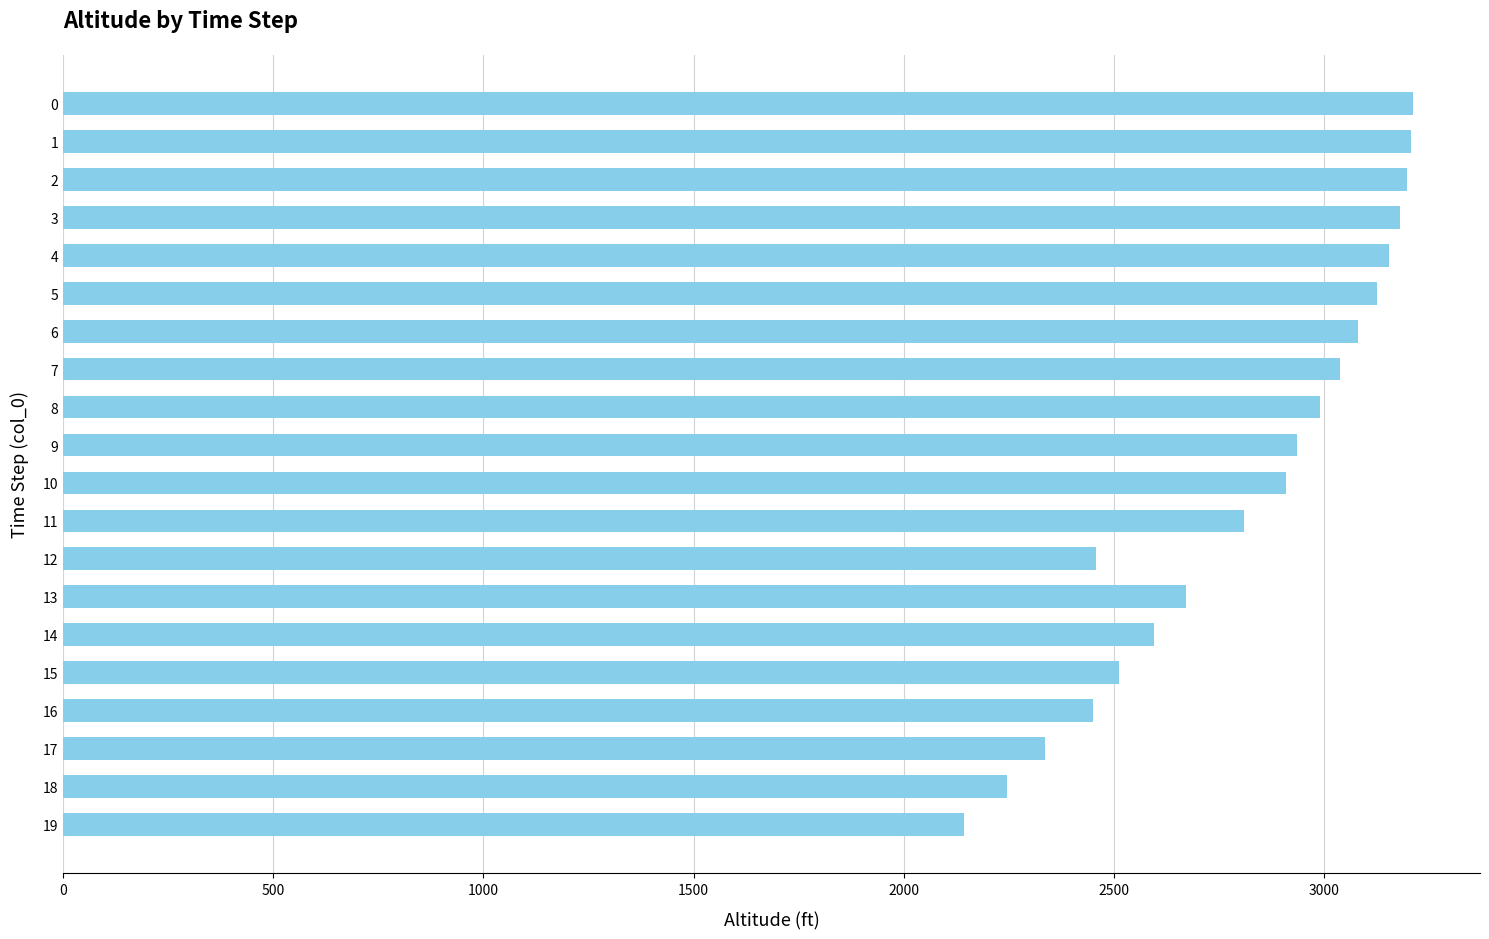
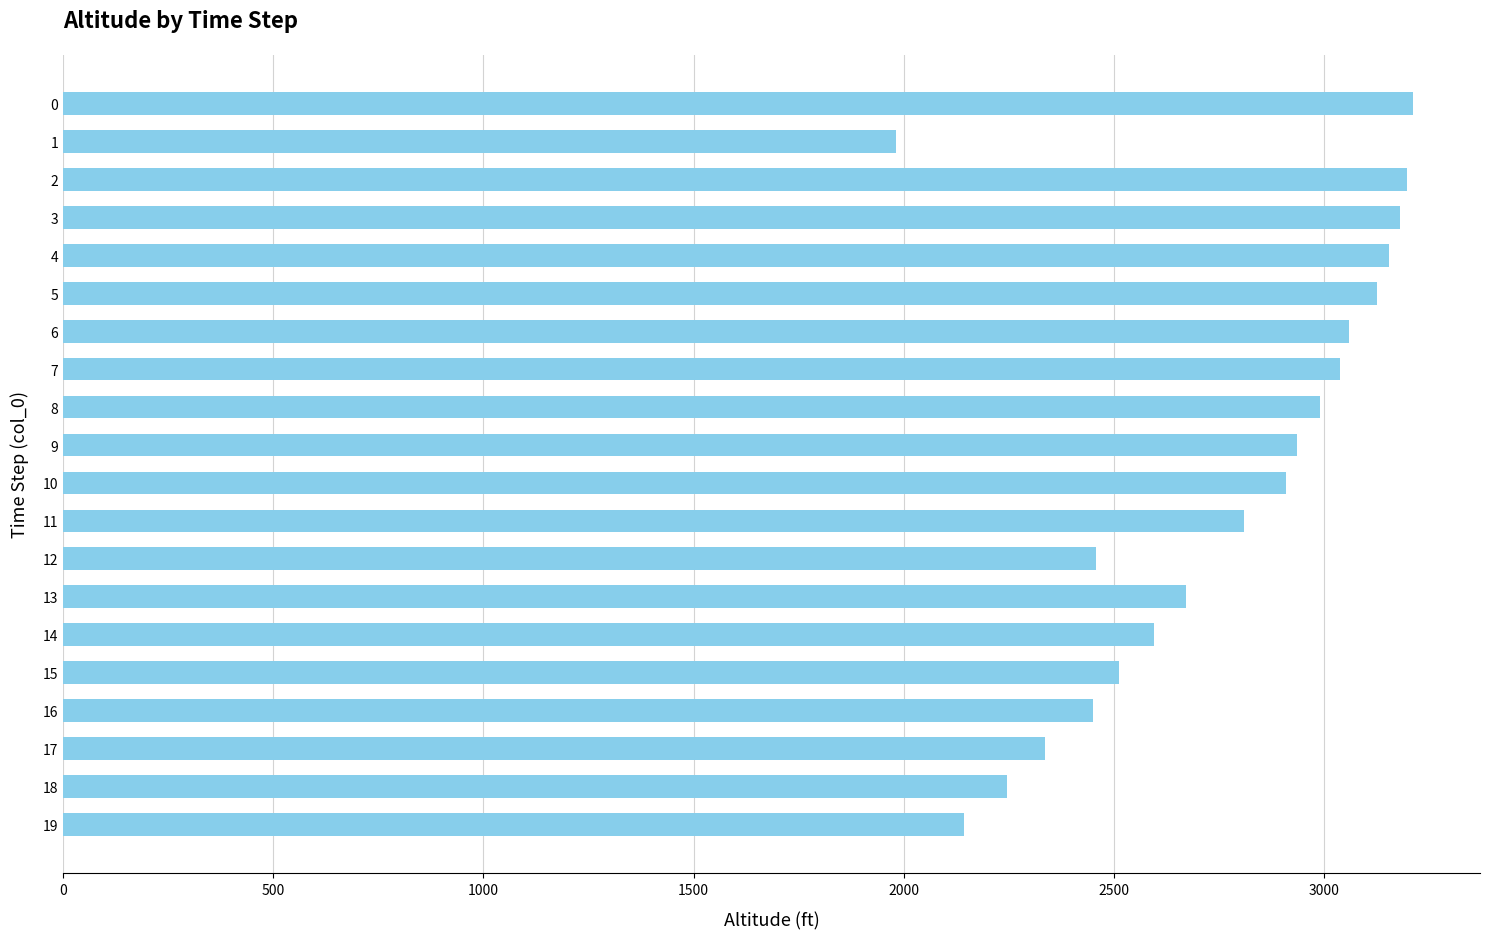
  {
    "0": 3210,
-   "1": 3210,
+   "1": 1980,
    "2": 3200,
    "3": 3180,
    "4": 3150,
    "5": 3130,
-   "6": 3080,
+   "6": 3060,
    "7": 3040,
    "8": 2990,
    "9": 2930,
    "10": 2910,
    "11": 2810,
    "12": 2460,
    "13": 2670,
    "14": 2600,
    "15": 2510,
    "16": 2450,
    "17": 2340,
    "18": 2240,
    "19": 2140
  }
